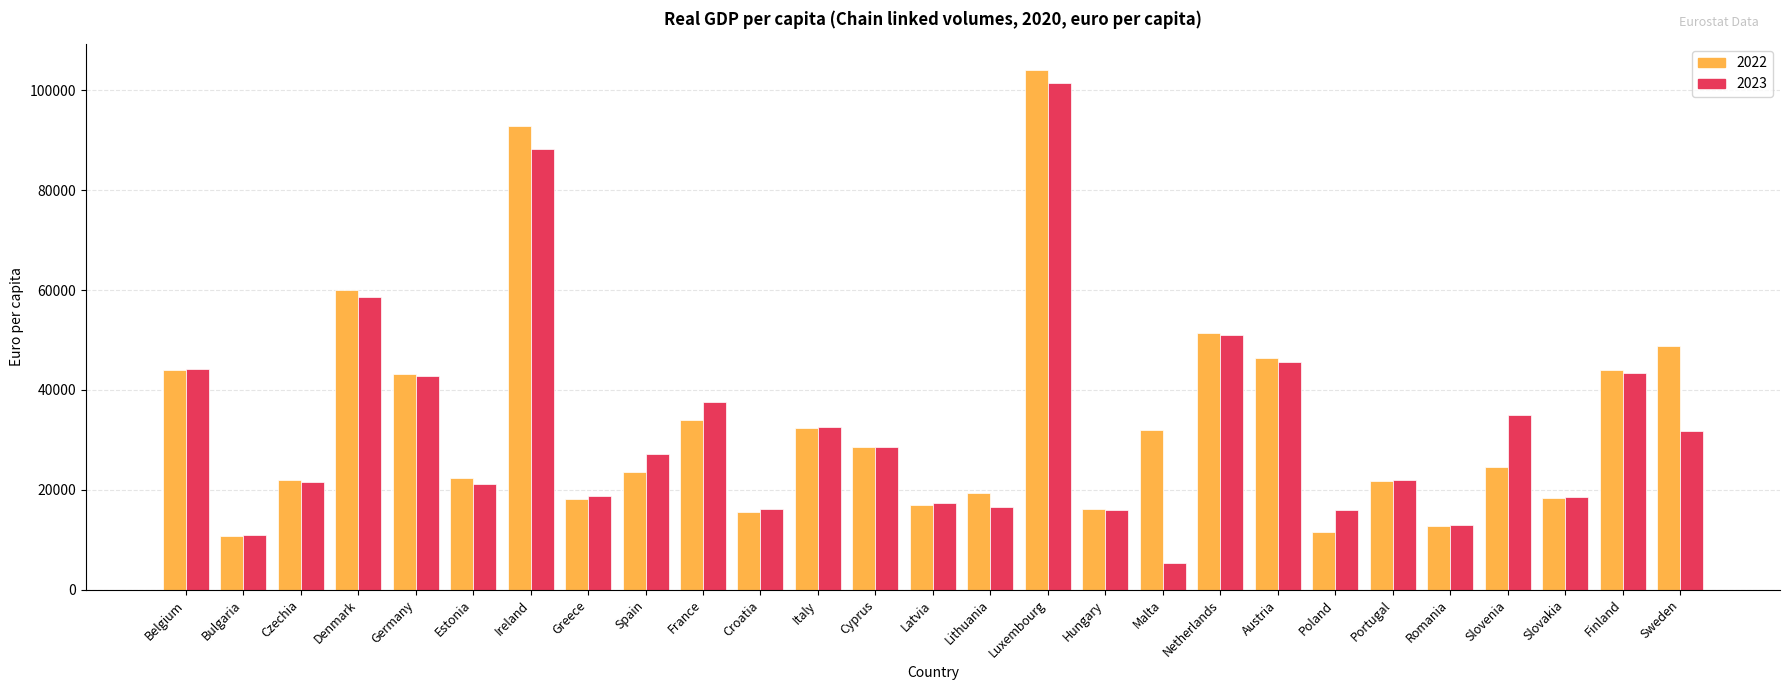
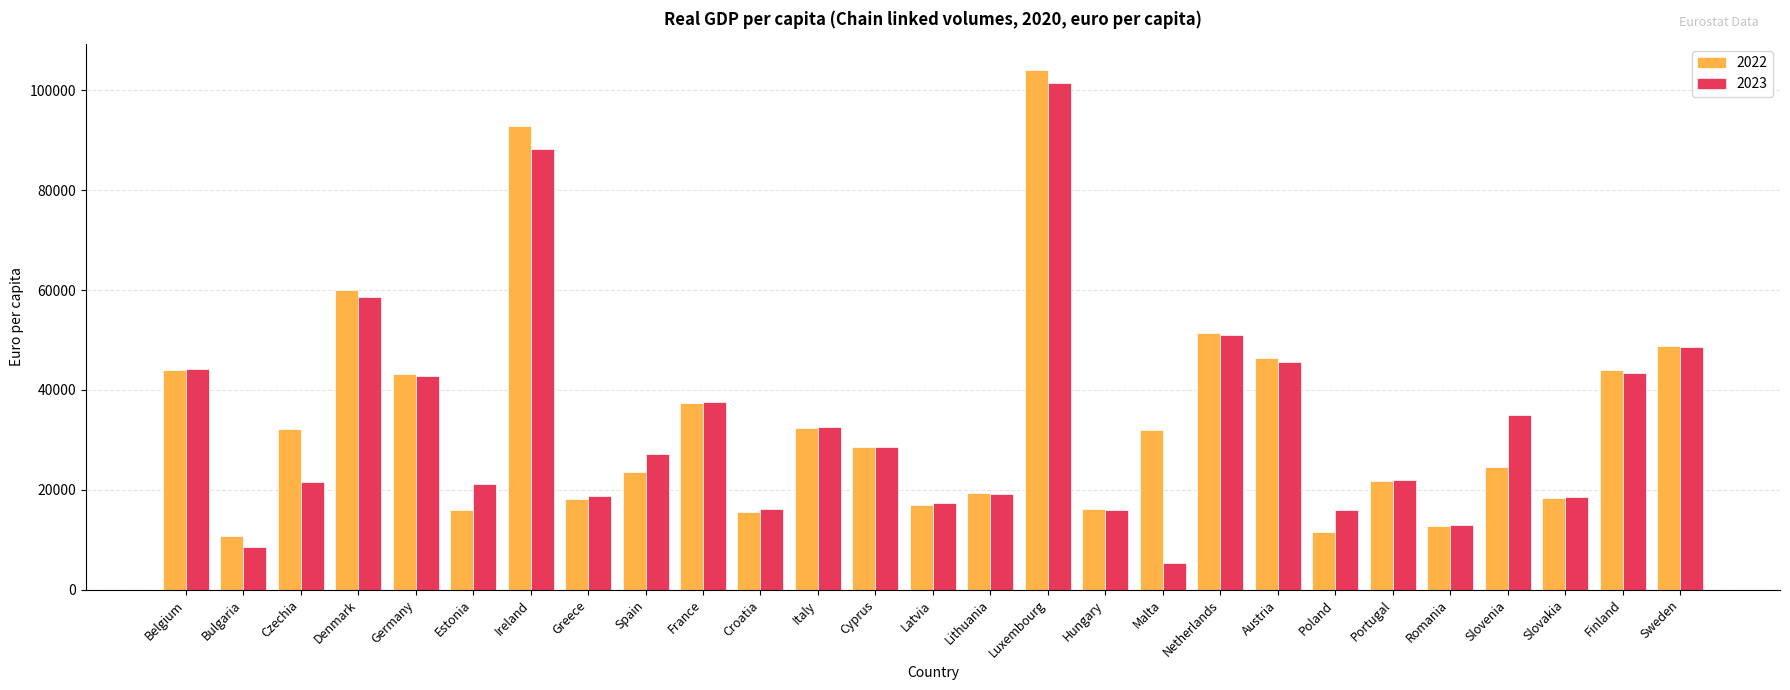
  {
    "2022": {
      "Belgium": 44000,
      "Bulgaria": 11000,
-     "Czechia": 22000,
+     "Czechia": 32000,
      "Denmark": 60000,
      "Germany": 43000,
-     "Estonia": 22000,
+     "Estonia": 16000,
      "Ireland": 93000,
      "Greece": 18000,
      "Spain": 24000,
-     "France": 34000,
+     "France": 37000,
      "Croatia": 16000,
      "Italy": 32000,
      "Cyprus": 28000,
      "Latvia": 17000,
      "Lithuania": 19000,
      "Luxembourg": 104000,
      "Hungary": 16000,
      "Malta": 32000,
      "Netherlands": 51000,
      "Austria": 46000,
      "Poland": 12000,
      "Portugal": 22000,
      "Romania": 13000,
      "Slovenia": 25000,
      "Slovakia": 18000,
      "Finland": 44000,
      "Sweden": 49000
    },
    "2023": {
      "Belgium": 44000,
-     "Bulgaria": 11000,
+     "Bulgaria": 9000,
      "Czechia": 22000,
      "Denmark": 59000,
      "Germany": 43000,
      "Estonia": 21000,
      "Ireland": 88000,
      "Greece": 19000,
      "Spain": 27000,
      "France": 38000,
      "Croatia": 16000,
      "Italy": 33000,
      "Cyprus": 29000,
      "Latvia": 17000,
-     "Lithuania": 16000,
+     "Lithuania": 19000,
      "Luxembourg": 101000,
      "Hungary": 16000,
      "Malta": 5000,
      "Netherlands": 51000,
      "Austria": 46000,
      "Poland": 16000,
      "Portugal": 22000,
      "Romania": 13000,
      "Slovenia": 35000,
      "Slovakia": 19000,
      "Finland": 43000,
-     "Sweden": 32000
+     "Sweden": 49000
    }
  }
